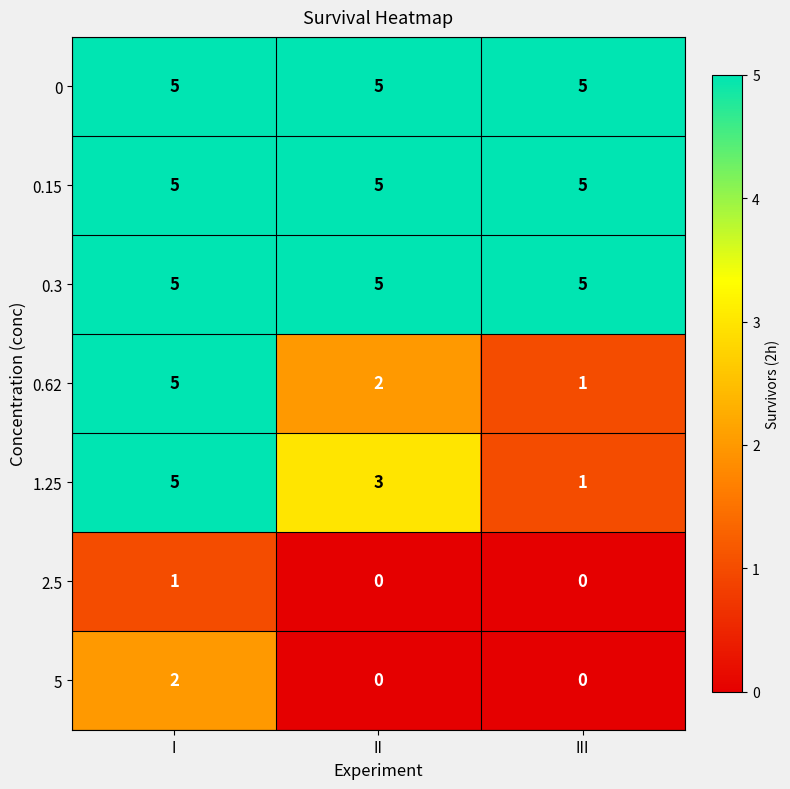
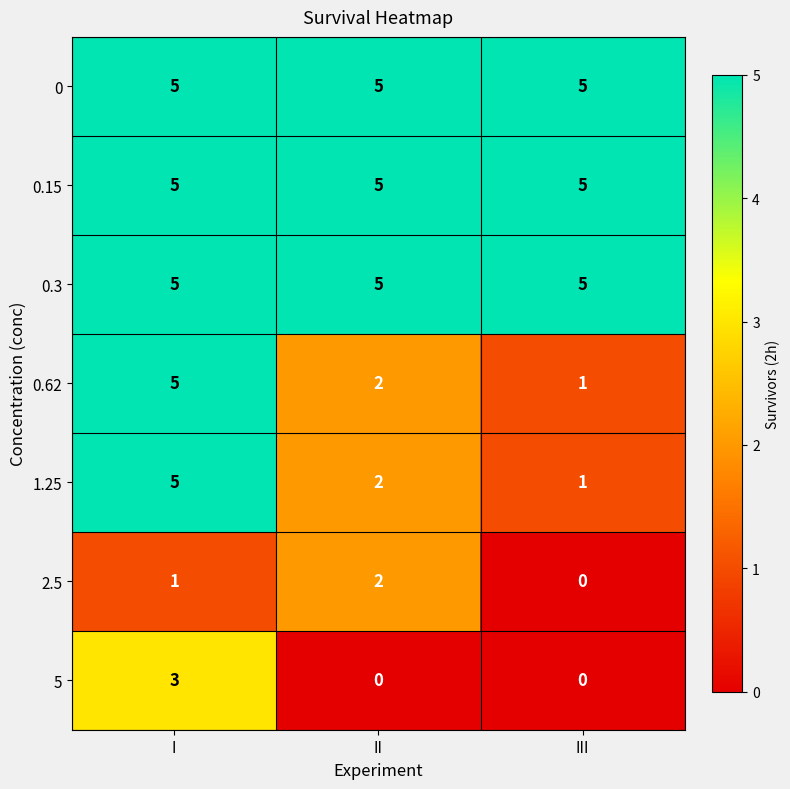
  {
    "0": {
      "I": 5,
      "II": 5,
      "III": 5
    },
    "0.15": {
      "I": 5,
      "II": 5,
      "III": 5
    },
    "0.3": {
      "I": 5,
      "II": 5,
      "III": 5
    },
    "0.62": {
      "I": 5,
      "II": 2,
      "III": 1
    },
    "1.25": {
      "I": 5,
-     "II": 3,
+     "II": 2,
      "III": 1
    },
    "2.5": {
      "I": 1,
-     "II": 0,
+     "II": 2,
      "III": 0
    },
    "5": {
-     "I": 2,
+     "I": 3,
      "II": 0,
      "III": 0
    }
  }
